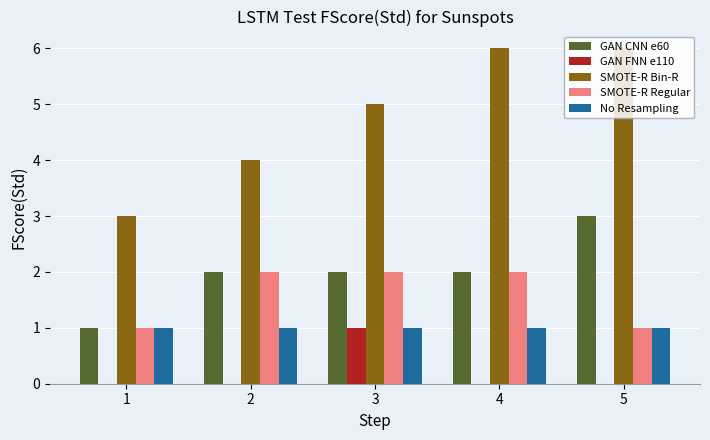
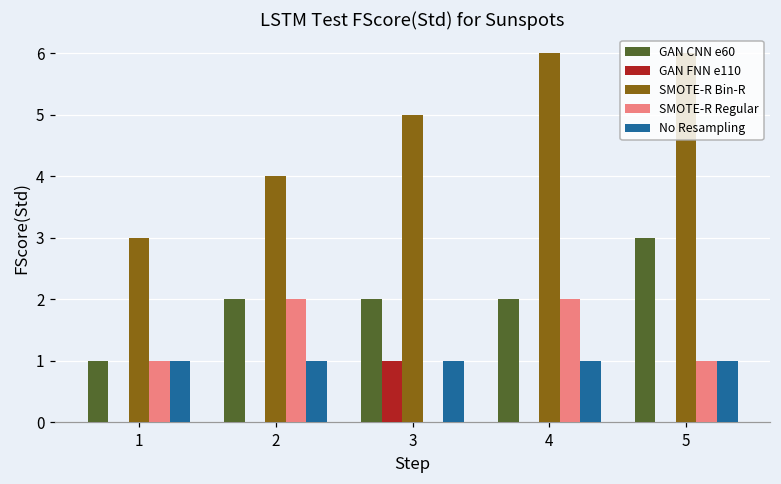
  {
    "GAN CNN e60": {
      "1": 1,
      "2": 2,
      "3": 2,
      "4": 2,
      "5": 3
    },
    "GAN FNN e110": {
      "1": 0,
      "2": 0,
      "3": 1,
      "4": 0,
      "5": 0
    },
    "SMOTE-R Bin-R": {
      "1": 3,
      "2": 4,
      "3": 5,
      "4": 6
    },
    "SMOTE-R Regular": {
      "1": 1,
      "2": 2,
-     "3": 2,
+     "3": 0,
      "4": 2,
      "5": 1
    },
    "No Resampling": {
      "1": 1,
      "2": 1,
      "3": 1,
      "4": 1,
      "5": 1
    }
  }
